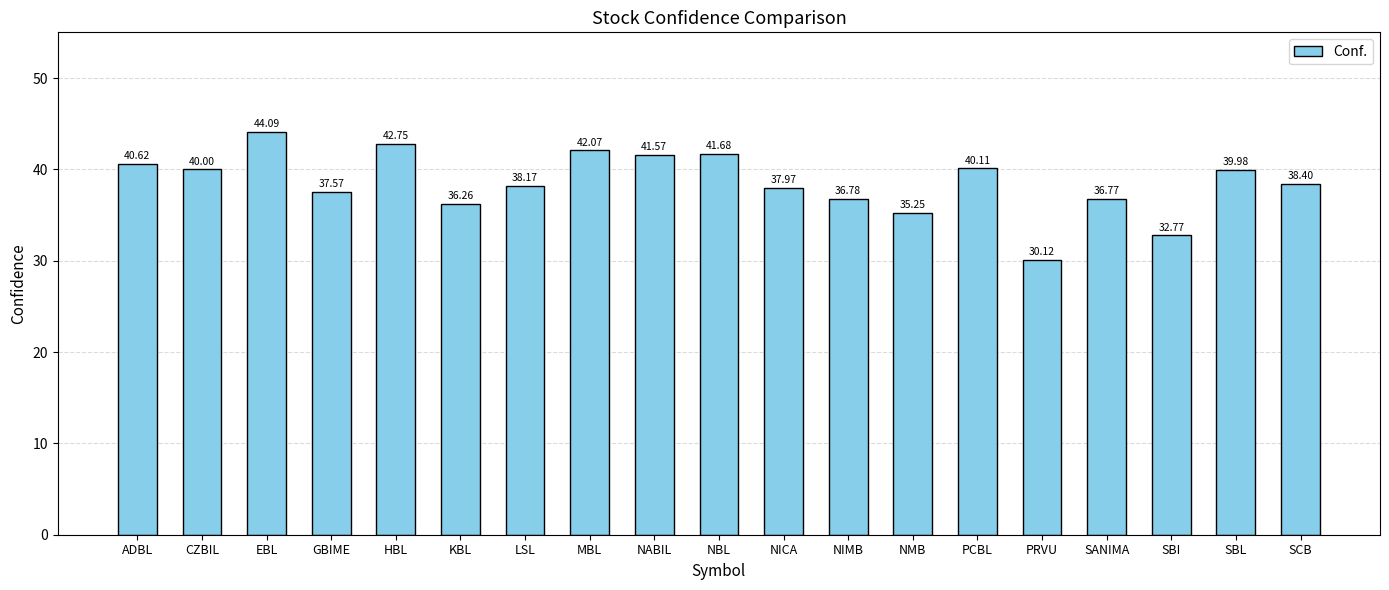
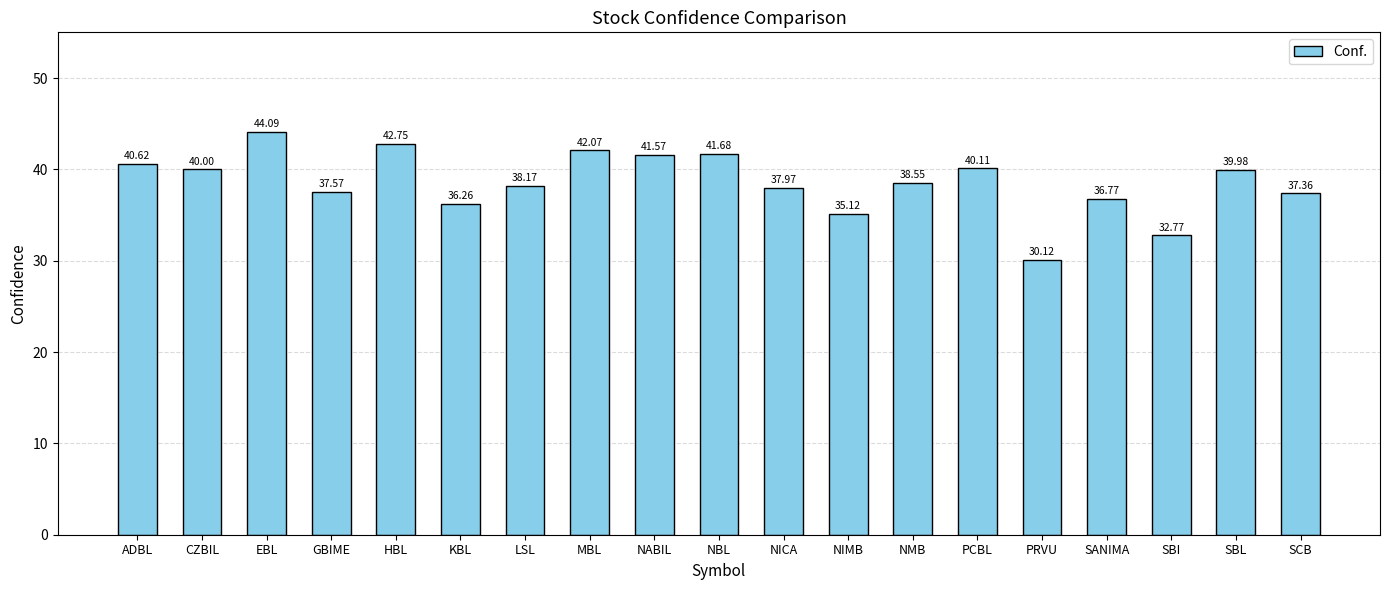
  {
    "ADBL": 40.62,
    "CZBIL": 40.00,
    "EBL": 44.09,
    "GBIME": 37.57,
    "HBL": 42.75,
    "KBL": 36.26,
    "LSL": 38.17,
    "MBL": 42.07,
    "NABIL": 41.57,
    "NBL": 41.68,
    "NICA": 37.97,
-   "NIMB": 36.78,
-   "NMB": 35.25,
+   "NIMB": 35.12,
+   "NMB": 38.55,
    "PCBL": 40.11,
    "PRVU": 30.12,
    "SANIMA": 36.77,
    "SBI": 32.77,
    "SBL": 39.98,
-   "SCB": 38.40
+   "SCB": 37.36
  }
